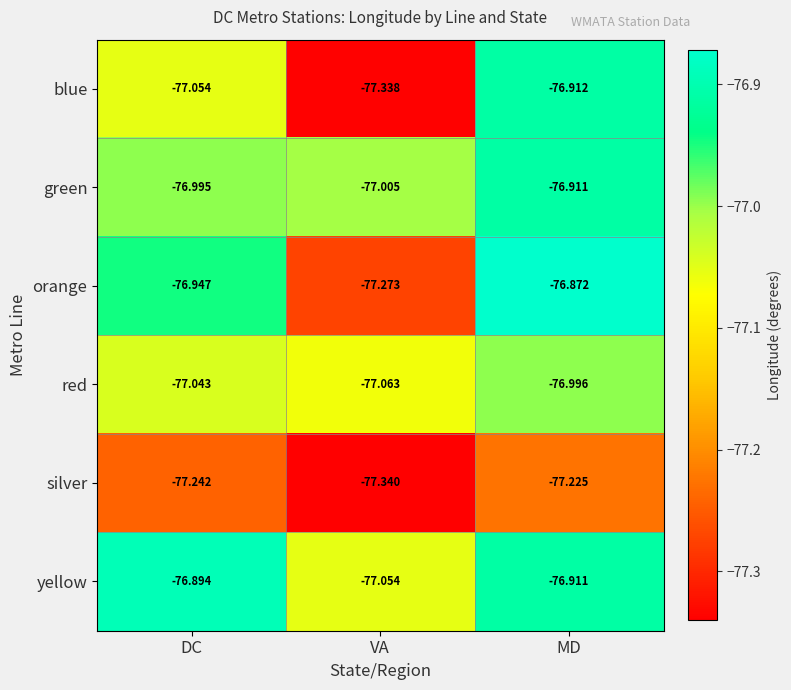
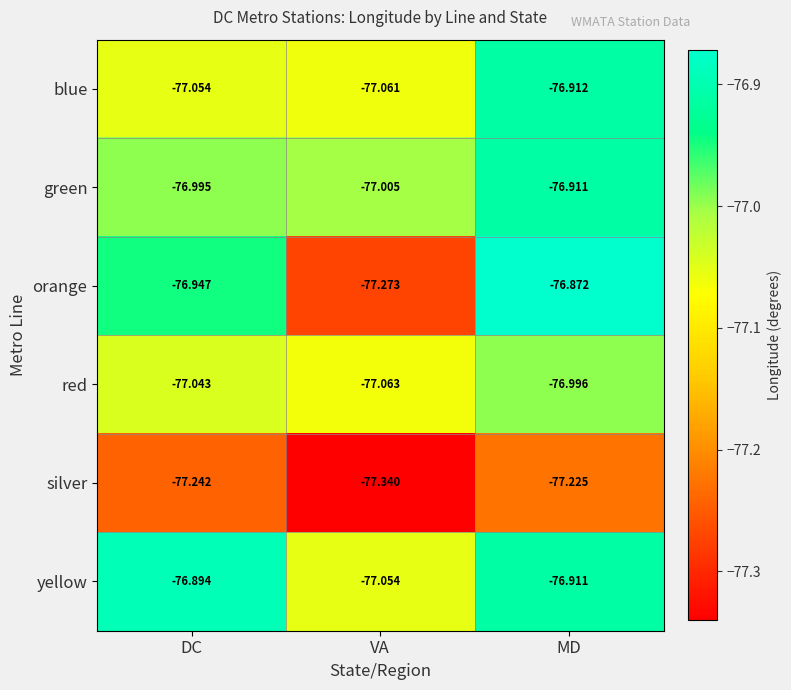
  {
    "blue": {
      "DC": -77.054,
-     "VA": -77.338,
+     "VA": -77.061,
      "MD": -76.912
    },
    "green": {
      "DC": -76.995,
      "VA": -77.005,
      "MD": -76.911
    },
    "orange": {
      "DC": -76.947,
      "VA": -77.273,
      "MD": -76.872
    },
    "red": {
      "DC": -77.043,
      "VA": -77.063,
      "MD": -76.996
    },
    "silver": {
      "DC": -77.242,
      "VA": -77.340,
      "MD": -77.225
    },
    "yellow": {
      "DC": -76.894,
      "VA": -77.054,
      "MD": -76.911
    }
  }
